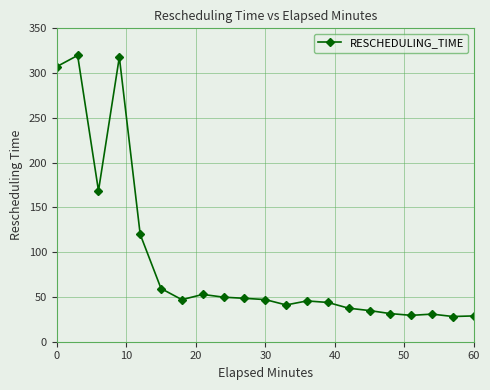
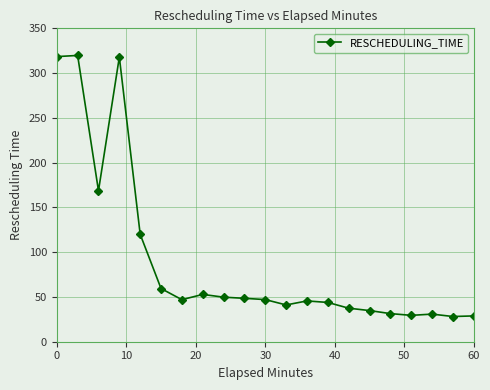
  {
-   "0": 310,
+   "0": 320,
    "30": 50,
    "60": 30
  }
